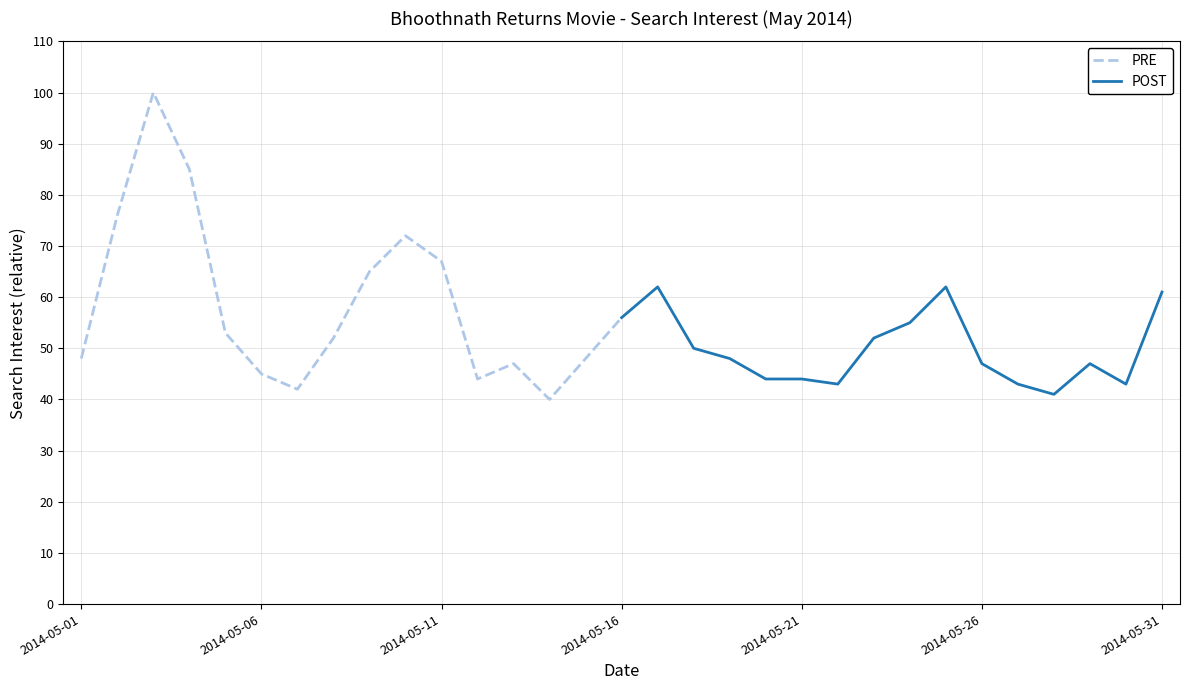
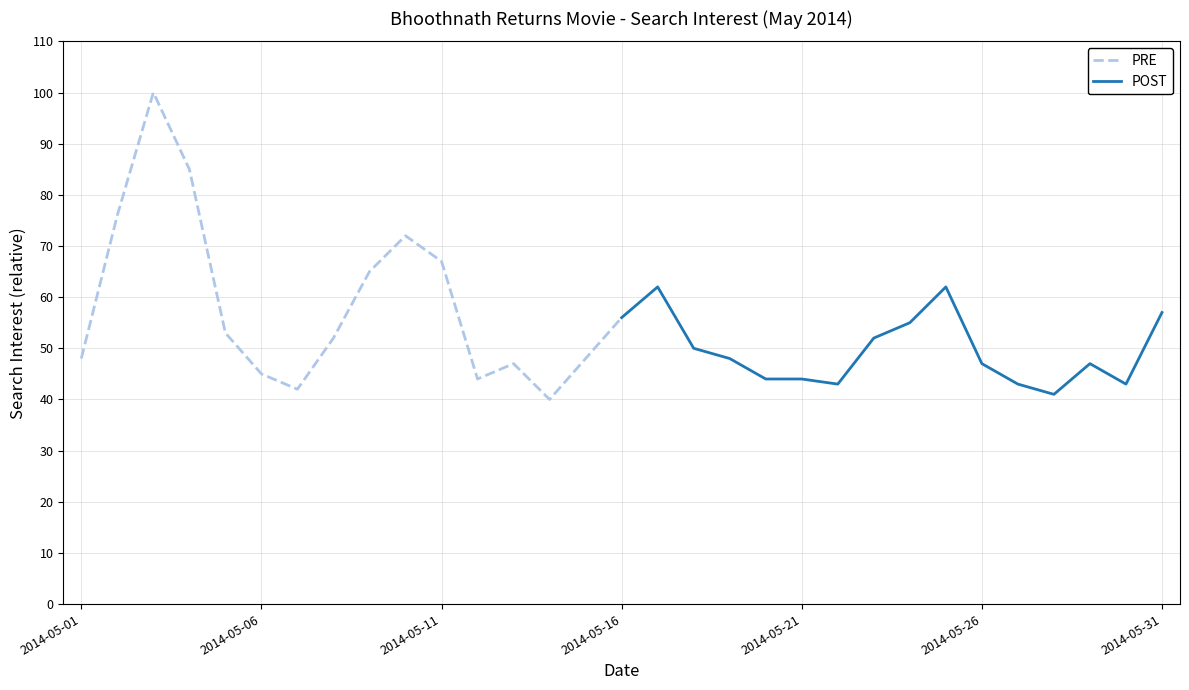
  {
    "PRE": {
      "2014-05-01": 48,
      "2014-05-06": 45,
      "2014-05-11": 67
    },
    "POST": {
      "2014-05-21": 44,
      "2014-05-26": 47,
-     "2014-05-31": 61
+     "2014-05-31": 57
    }
  }
